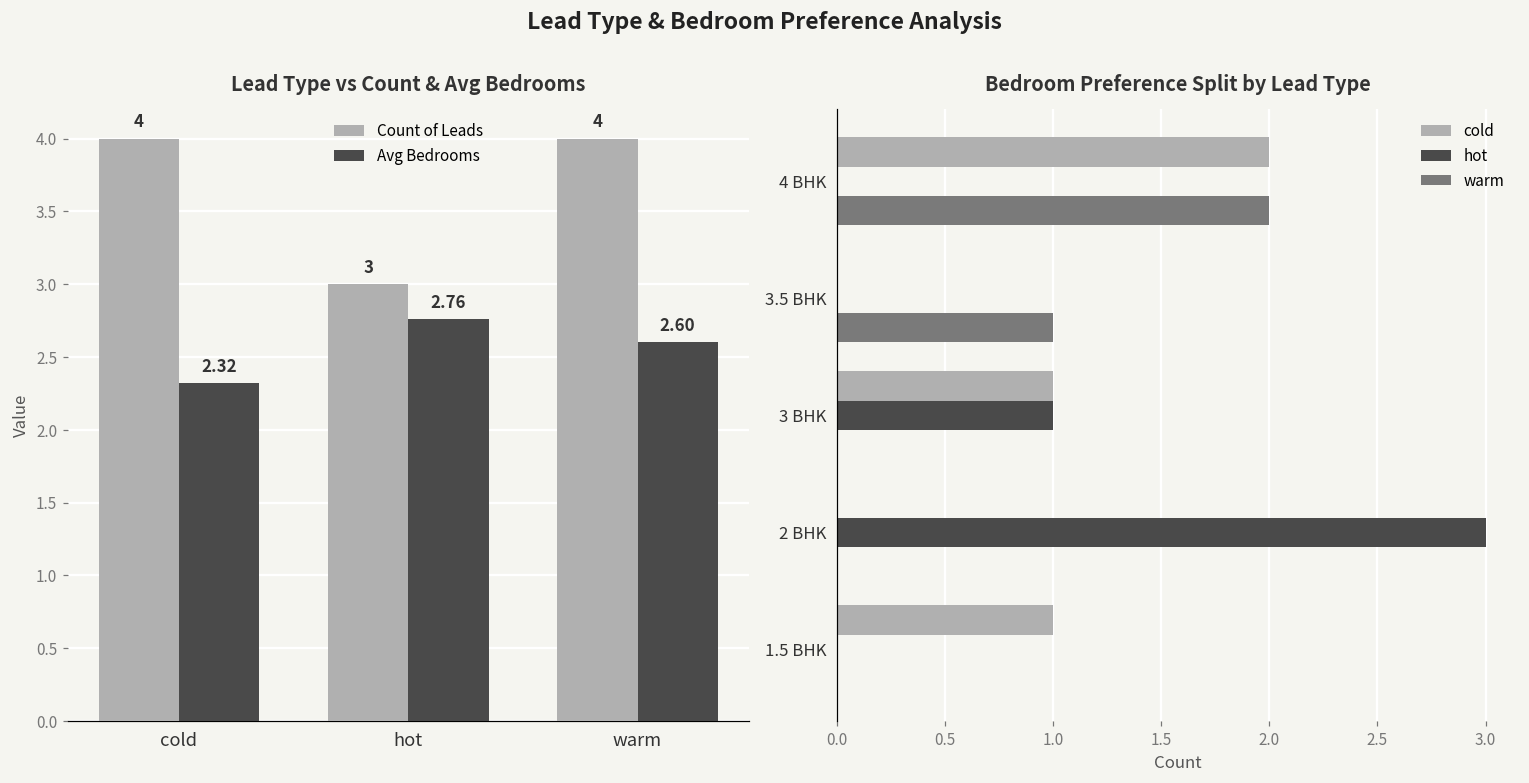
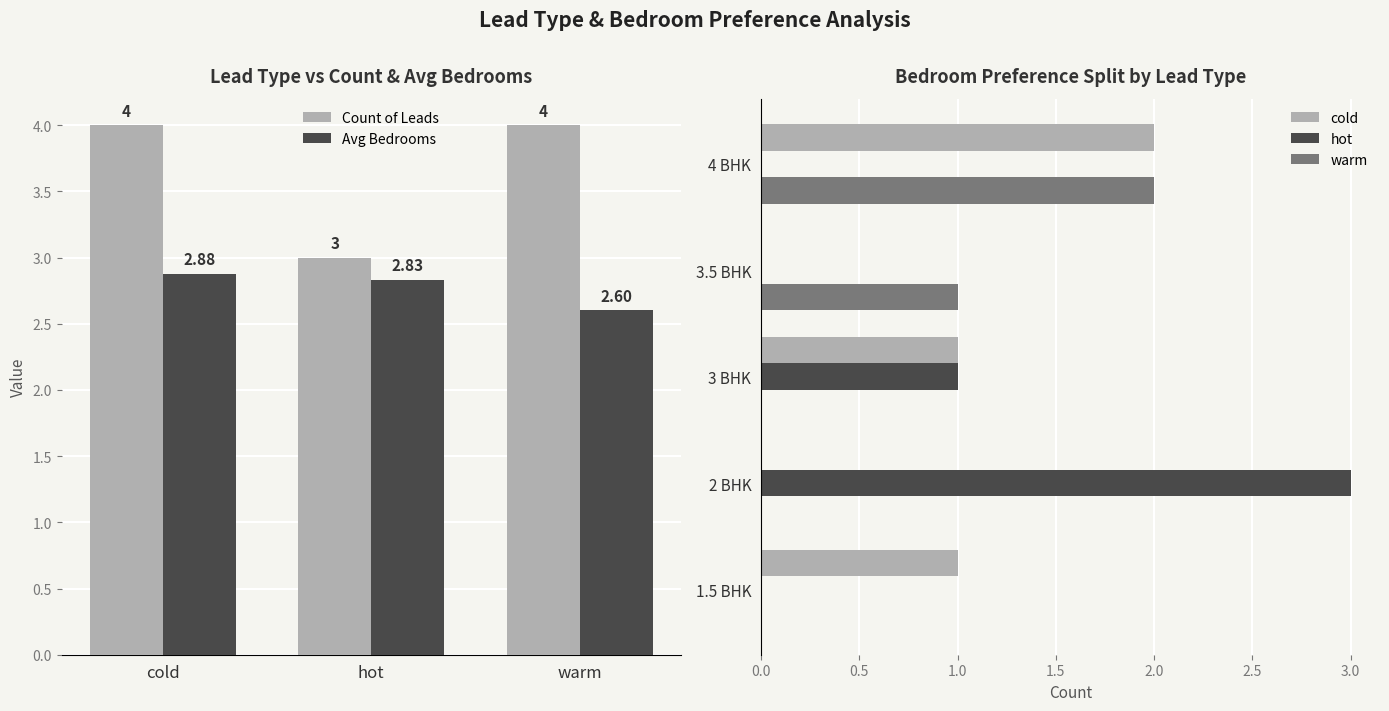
  {
    "Lead Type vs Count & Avg Bedrooms": {
      "Count of Leads": {
        "cold": 4,
        "hot": 3,
        "warm": 4
      },
      "Avg Bedrooms": {
-       "cold": 2.32,
-       "hot": 2.76,
+       "cold": 2.88,
+       "hot": 2.83,
        "warm": 2.60
      }
    },
    "Bedroom Preference Split by Lead Type": {
      "cold": {
        "4 BHK": 2.00,
        "3.5 BHK": 0.00,
        "3 BHK": 1.00,
        "2 BHK": 0.00,
        "1.5 BHK": 1.00
      },
      "hot": {
        "4 BHK": 0.00,
        "3.5 BHK": 0.00,
        "3 BHK": 1.00,
        "2 BHK": 3.00,
        "1.5 BHK": 0.00
      },
      "warm": {
        "4 BHK": 2.00,
        "3.5 BHK": 1.00,
        "3 BHK": 0.00,
        "2 BHK": 0.00,
        "1.5 BHK": 0.00
      }
    }
  }
